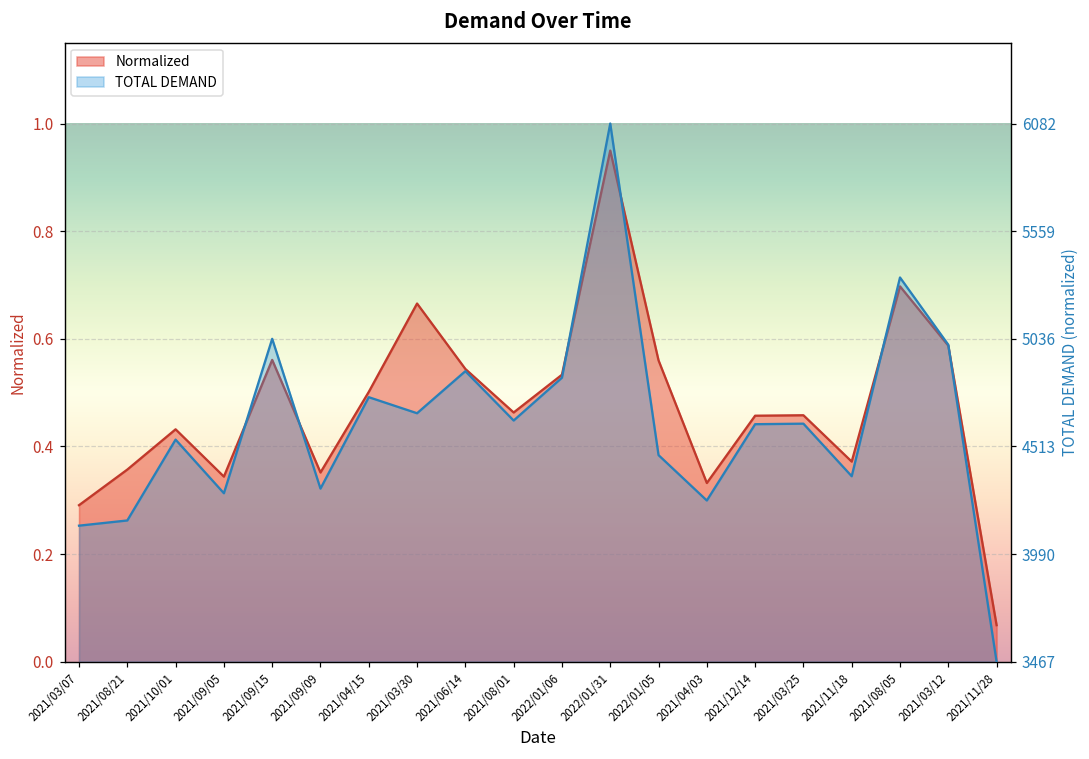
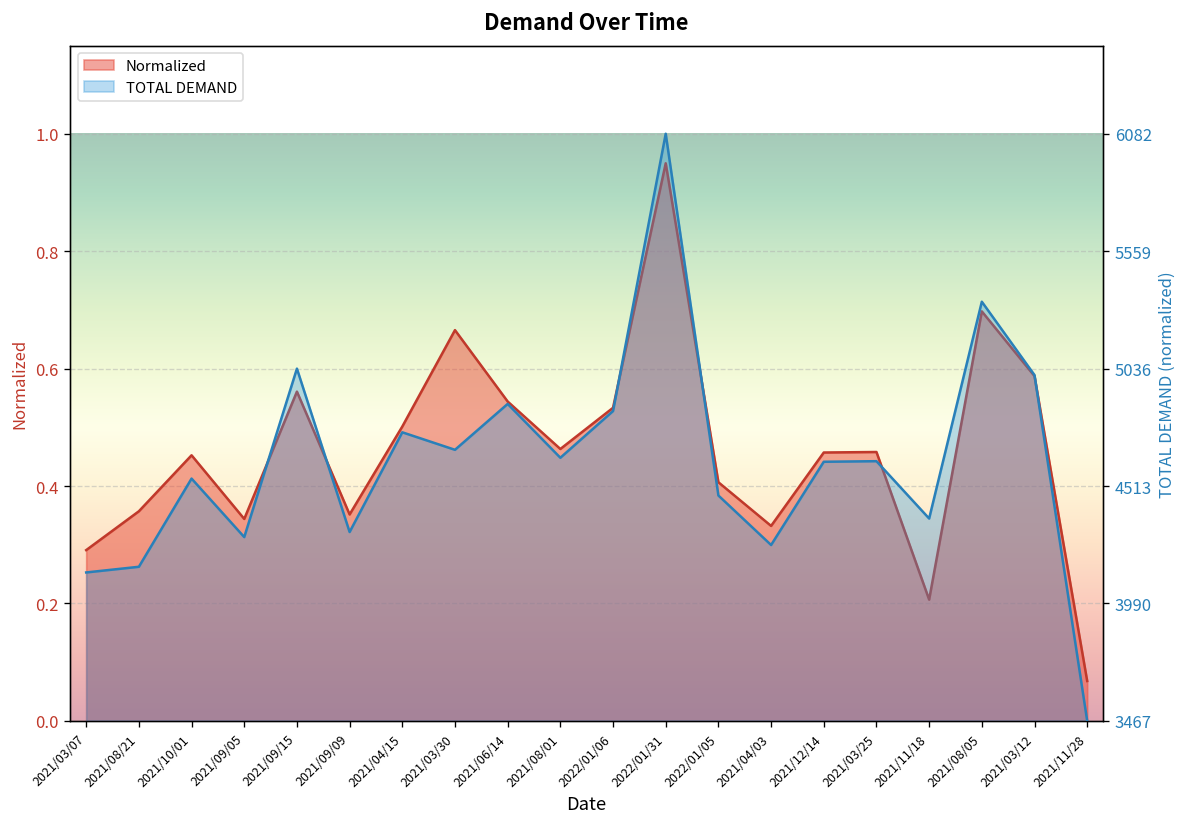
  {
    "Normalized": {
      "2021/03/07": 0.29,
      "2021/08/21": 0.36,
-     "2021/10/01": 0.43,
+     "2021/10/01": 0.45,
      "2021/09/05": 0.34,
      "2021/09/15": 0.56,
      "2021/09/09": 0.35,
      "2021/04/15": 0.50,
      "2021/03/30": 0.67,
      "2021/06/14": 0.54,
      "2021/08/01": 0.46,
      "2022/01/06": 0.53,
      "2022/01/31": 0.95,
-     "2022/01/05": 0.56,
+     "2022/01/05": 0.41,
      "2021/04/03": 0.33,
      "2021/12/14": 0.46,
      "2021/03/25": 0.46,
-     "2021/11/18": 0.37,
+     "2021/11/18": 0.21,
      "2021/08/05": 0.70,
      "2021/03/12": 0.59,
      "2021/11/28": 0.07
    }
  }
